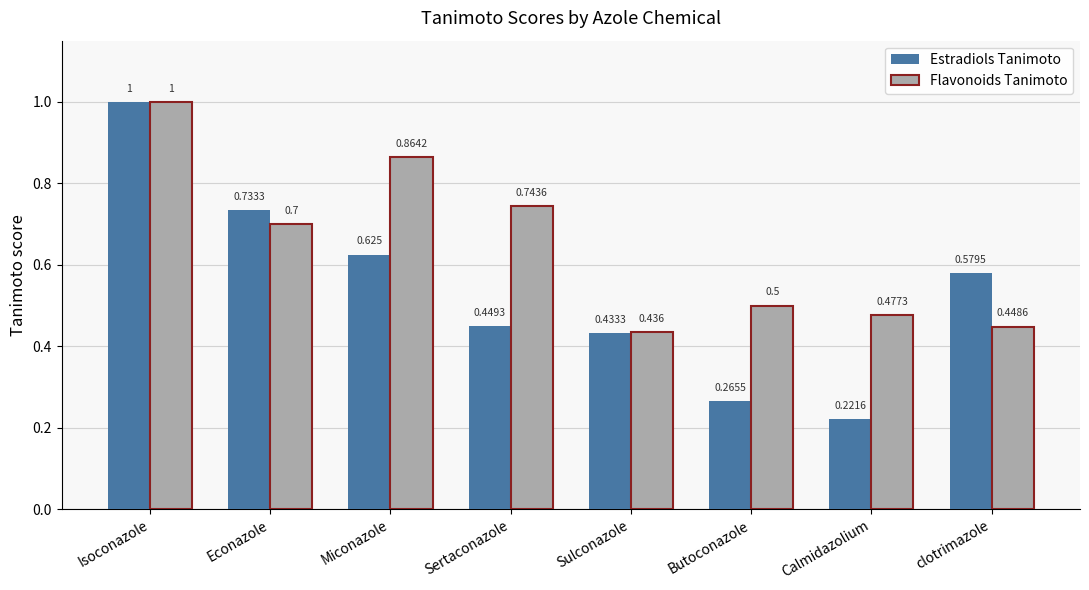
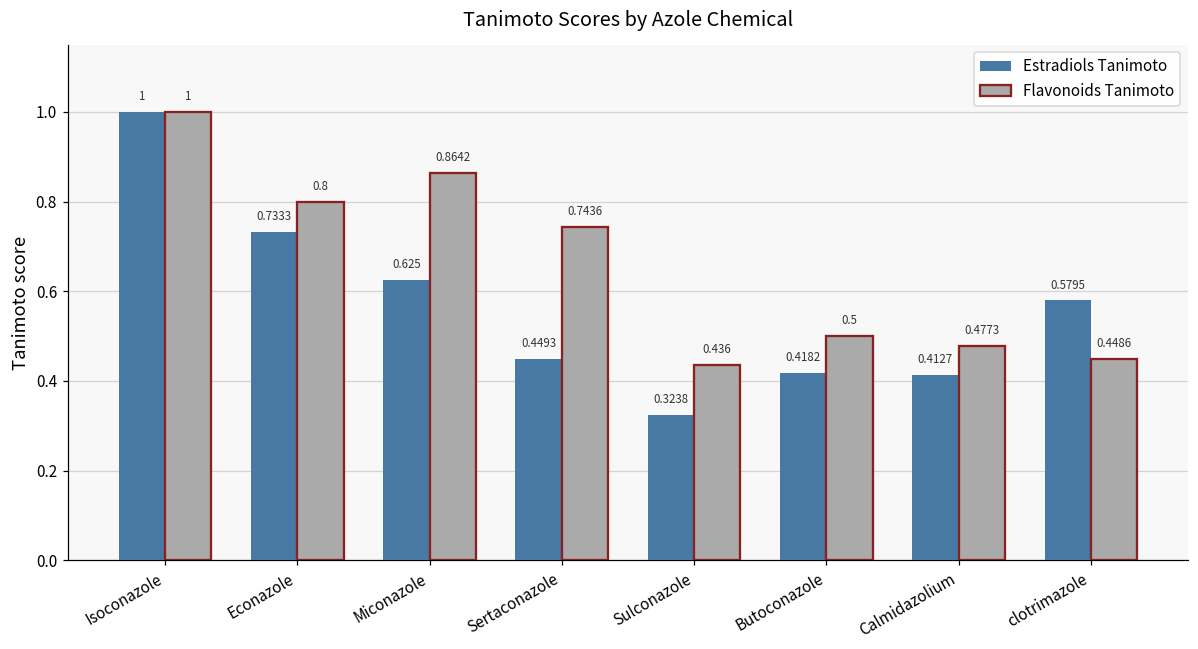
  {
    "Estradiols Tanimoto": {
      "Isoconazole": 1,
      "Econazole": 0.7333,
      "Miconazole": 0.625,
      "Sertaconazole": 0.4493,
-     "Sulconazole": 0.4333,
-     "Butoconazole": 0.2655,
-     "Calmidazolium": 0.2216,
+     "Sulconazole": 0.3238,
+     "Butoconazole": 0.4182,
+     "Calmidazolium": 0.4127,
      "clotrimazole": 0.5795
    },
    "Flavonoids Tanimoto": {
      "Isoconazole": 1,
-     "Econazole": 0.7,
+     "Econazole": 0.8,
      "Miconazole": 0.8642,
      "Sertaconazole": 0.7436,
      "Sulconazole": 0.436,
      "Butoconazole": 0.5,
      "Calmidazolium": 0.4773,
      "clotrimazole": 0.4486
    }
  }
